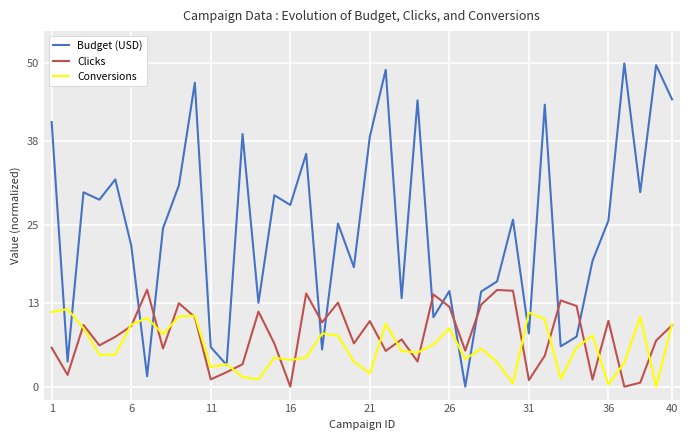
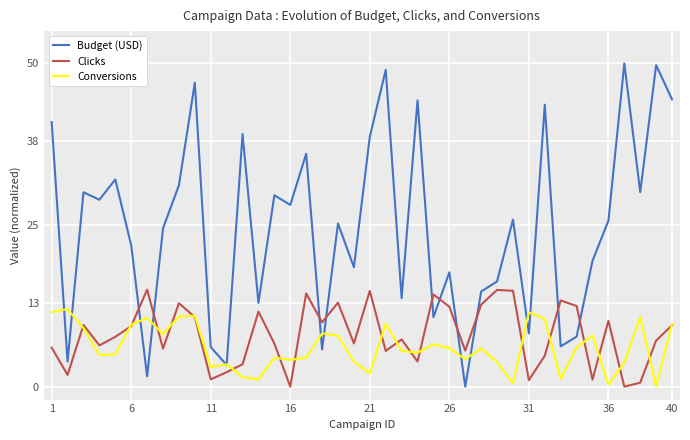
  {
    "Budget (USD)": {
      "1": 41,
      "6": 22,
      "11": 6,
      "16": 28,
      "21": 39,
-     "26": 15,
+     "26": 18,
      "31": 8,
      "36": 26,
      "40": 44
    },
    "Clicks": {
      "1": 6,
      "11": 1,
      "16": 0,
-     "21": 10,
+     "21": 15,
      "26": 12,
      "31": 1,
      "36": 10
    },
    "Conversions": {
      "1": 12,
      "11": 3,
      "16": 4,
      "21": 2,
-     "26": 9,
+     "26": 6,
      "31": 11,
      "36": 0
    }
  }
